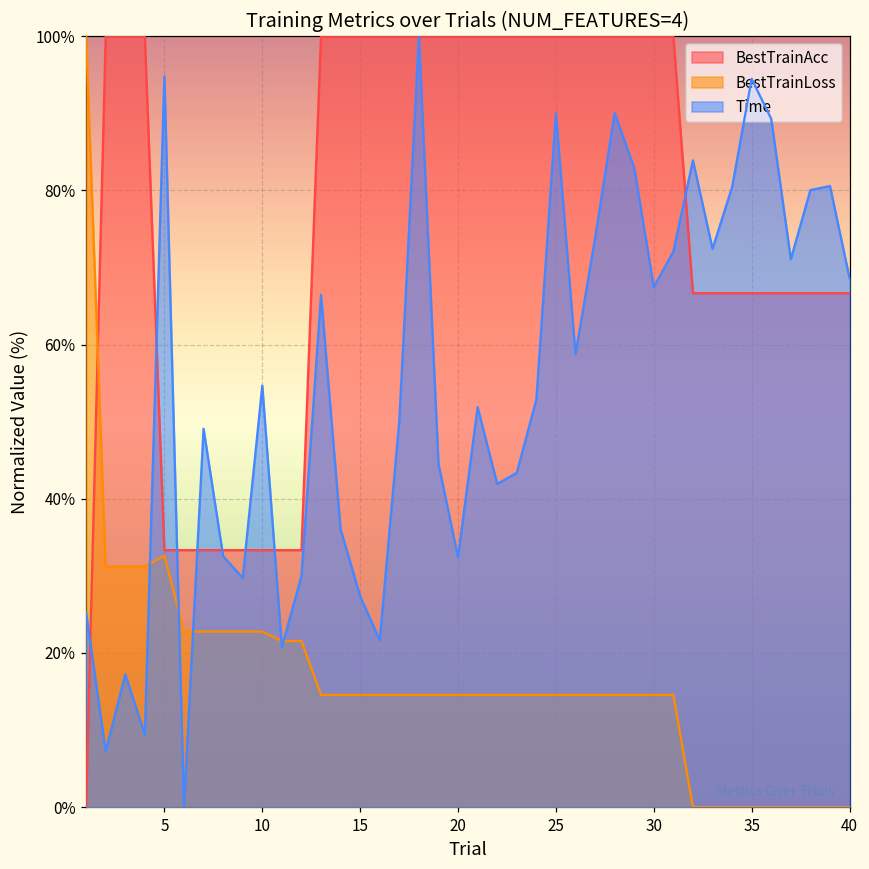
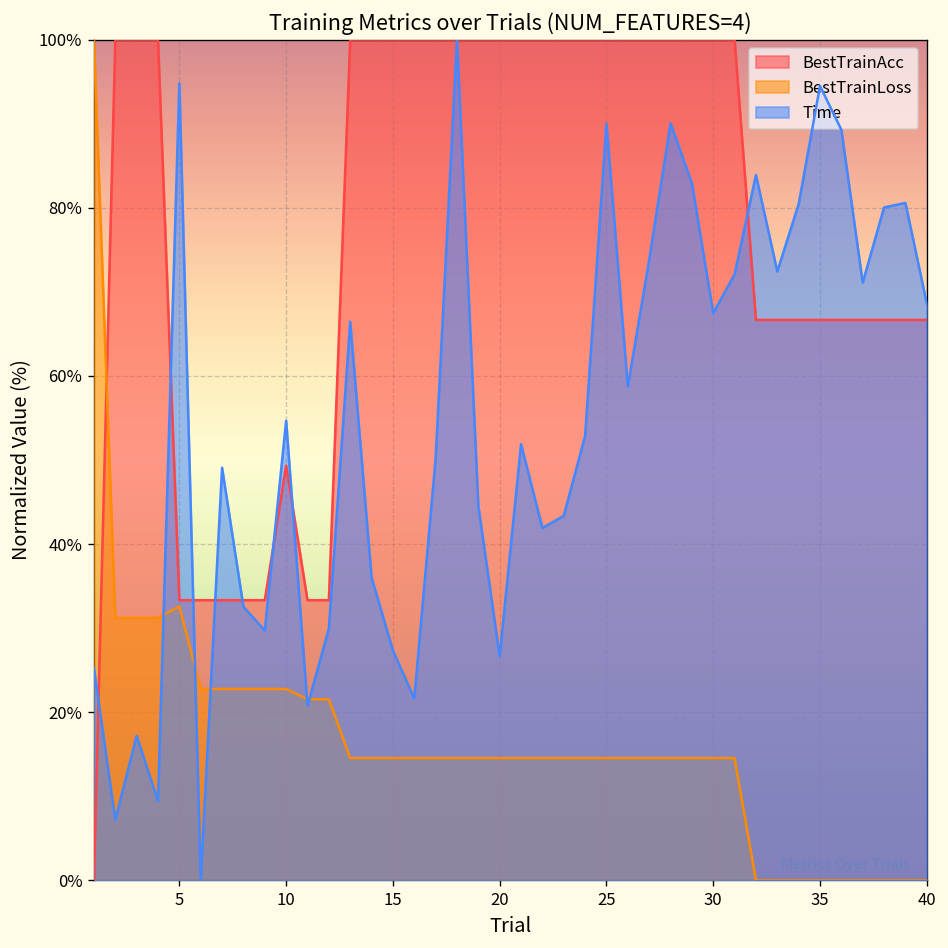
  {
    "BestTrainAcc": {
      "5": "33%",
-     "10": "33%",
+     "10": "49%",
      "15": "100%",
      "20": "100%",
      "25": "100%",
      "30": "100%",
      "35": "67%",
      "40": "67%"
    },
    "BestTrainLoss": {
      "5": "33%",
      "10": "23%",
      "15": "15%",
      "20": "15%",
      "25": "15%",
      "30": "15%",
      "35": "0%",
      "40": "0%"
    },
    "Time": {
      "5": "95%",
      "10": "55%",
      "15": "27%",
-     "20": "32%",
+     "20": "27%",
      "25": "90%",
      "30": "67%",
      "40": "69%"
    }
  }
